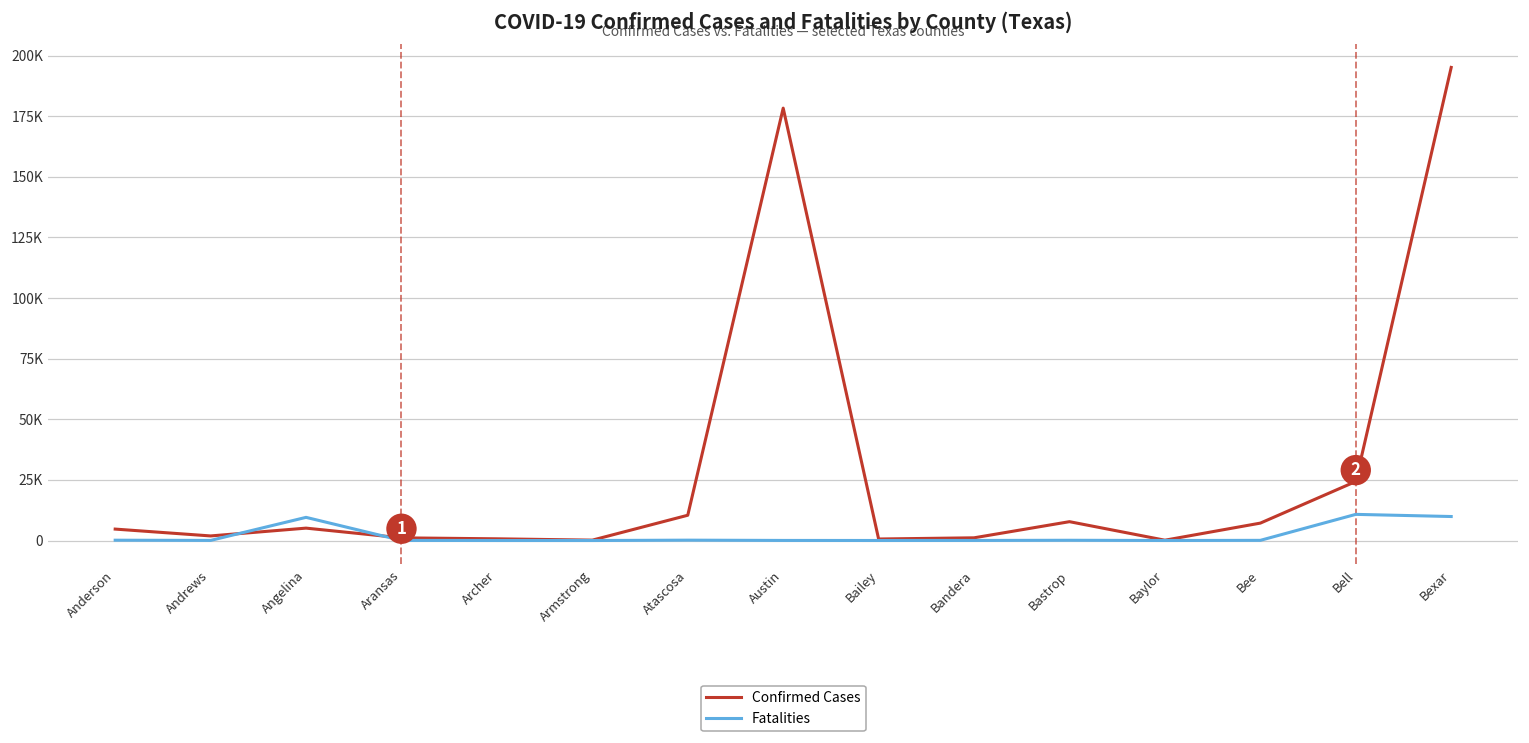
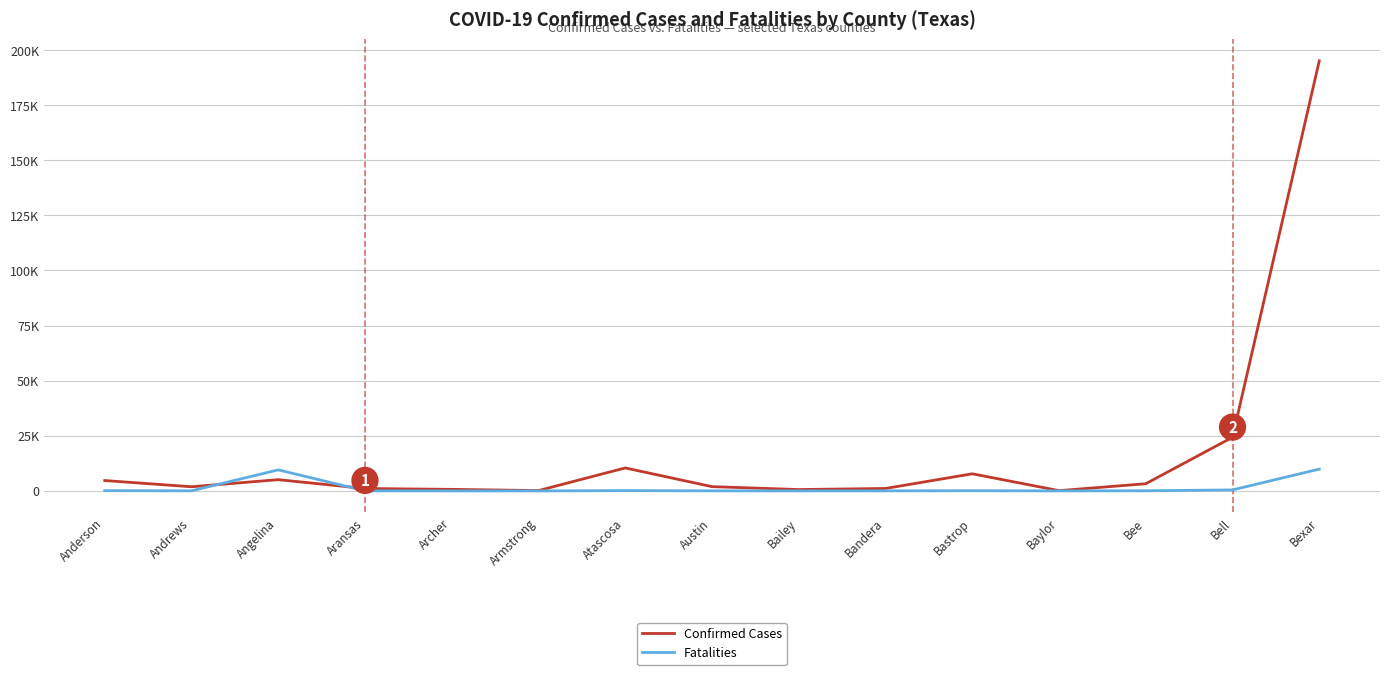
  {
    "Confirmed Cases": {
      "Anderson": 5000,
      "Andrews": 2000,
      "Angelina": 5000,
      "Atascosa": 10000,
-     "Austin": 178000,
+     "Austin": 2000,
      "Bastrop": 8000,
-     "Bee": 7000,
+     "Bee": 3000,
      "Bexar": 195000
    },
    "Fatalities": {
      "Anderson": 0,
      "Andrews": 0,
      "Angelina": 10000,
      "Atascosa": 0,
      "Austin": 0,
      "Bastrop": 0,
      "Bee": 0,
-     "Bell": 11000,
+     "Bell": 0,
      "Bexar": 10000
    }
  }
